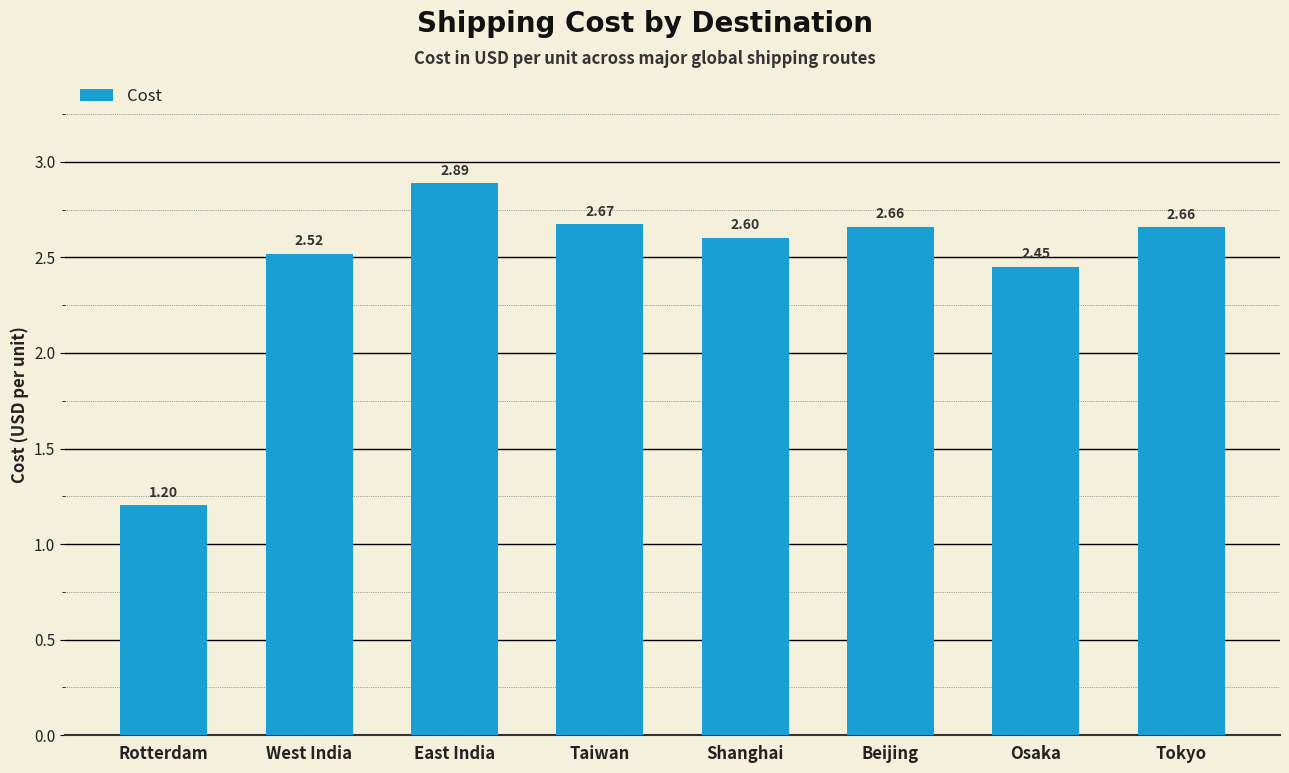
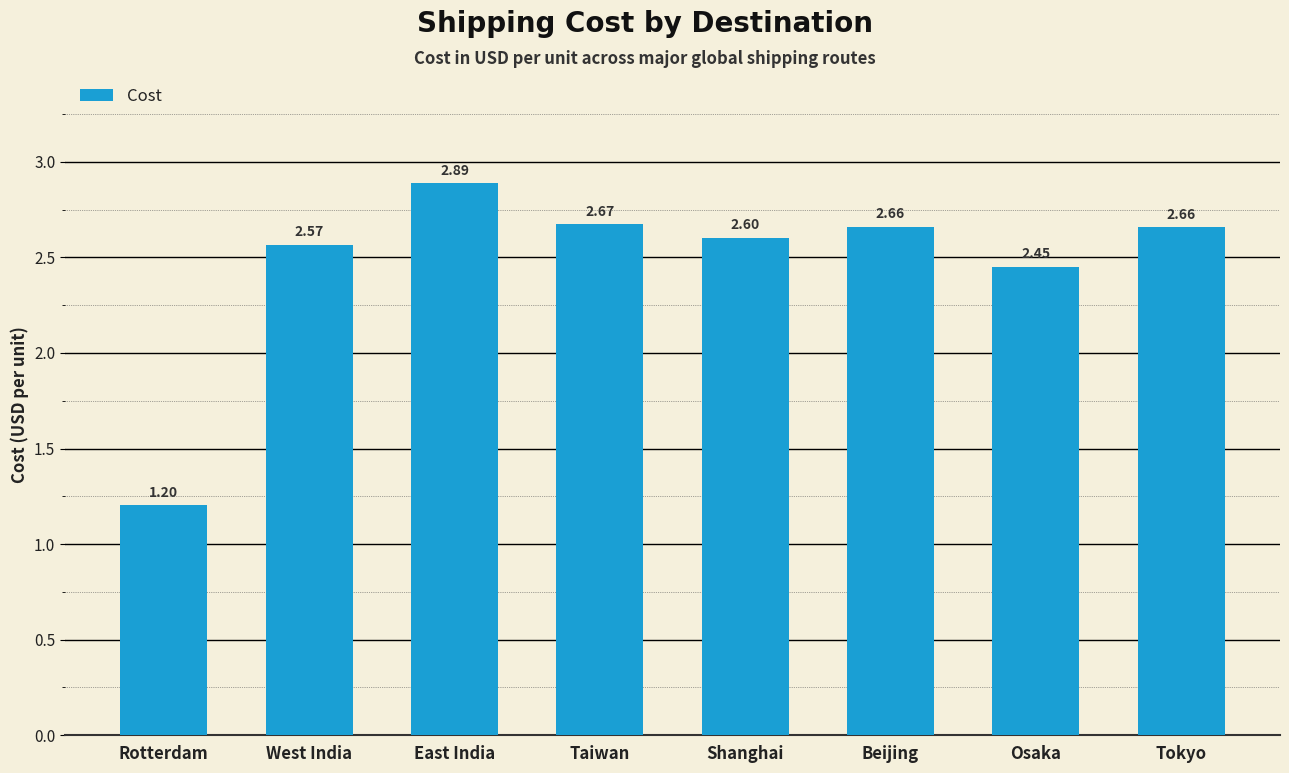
  {
    "Rotterdam": 1.20,
-   "West India": 2.52,
+   "West India": 2.57,
    "East India": 2.89,
    "Taiwan": 2.67,
    "Shanghai": 2.60,
    "Beijing": 2.66,
    "Osaka": 2.45,
    "Tokyo": 2.66
  }
